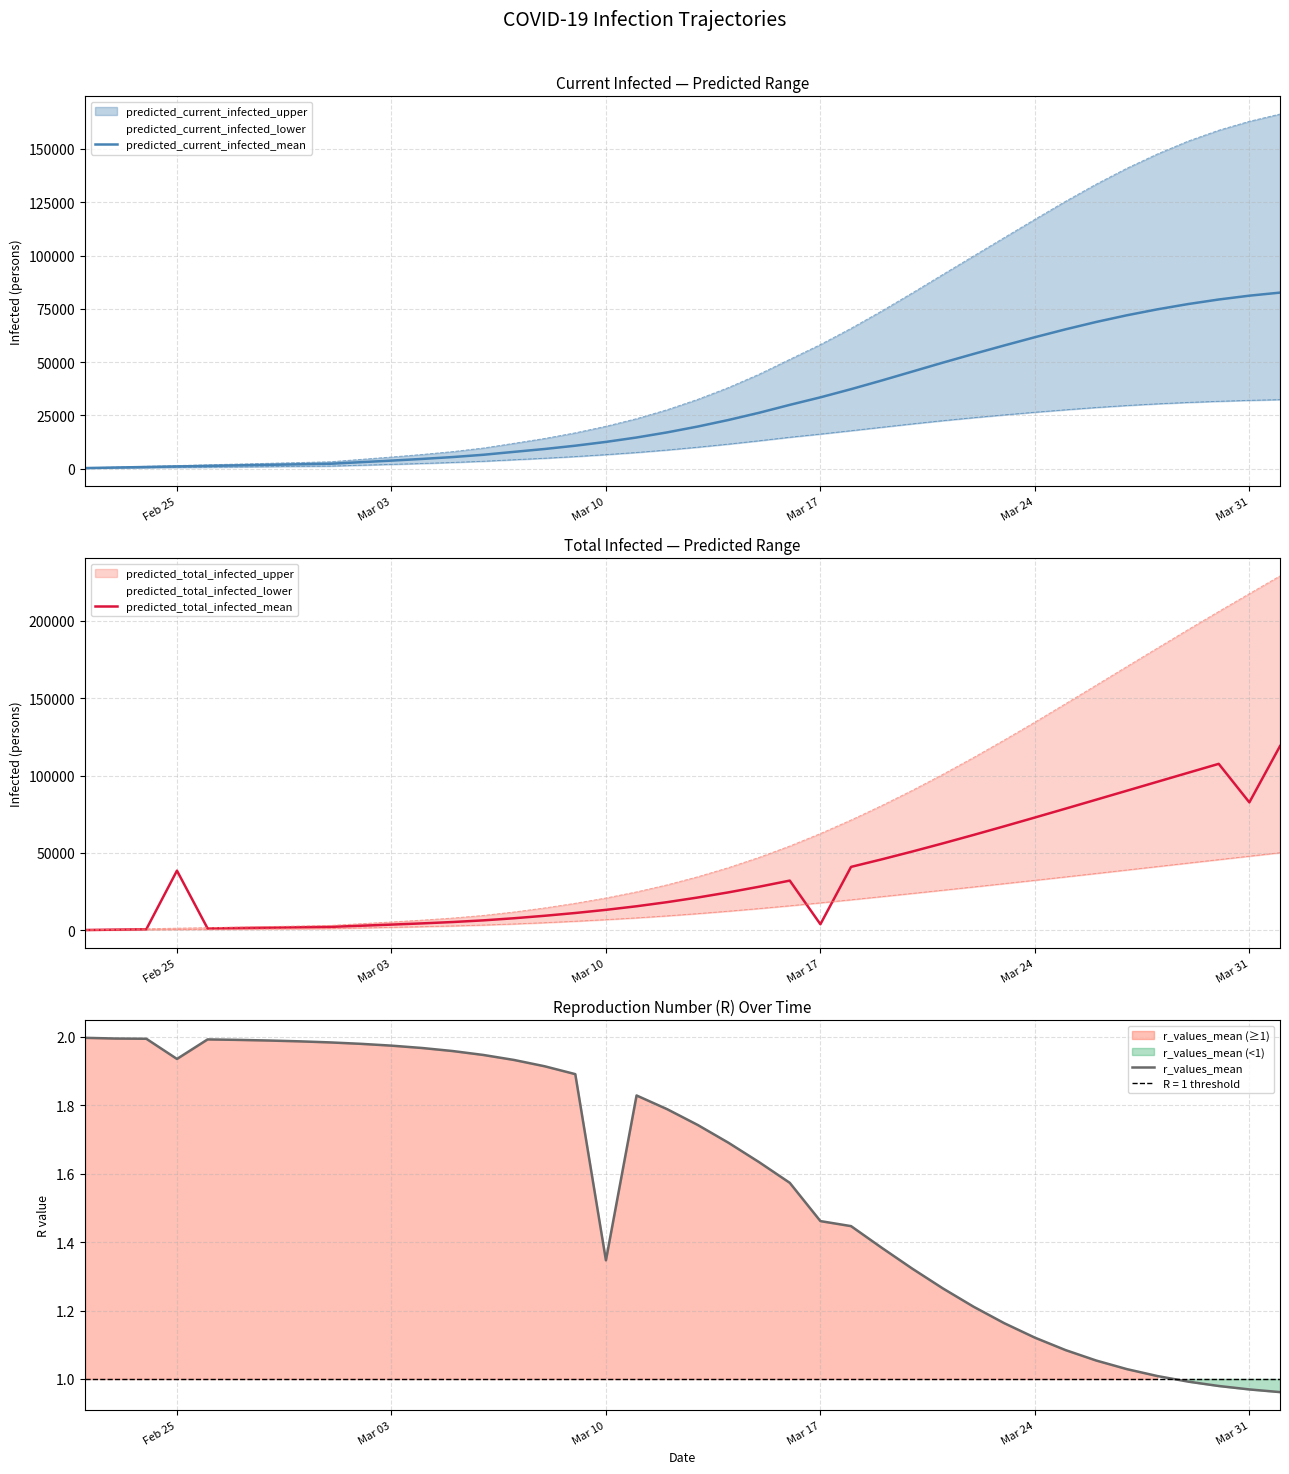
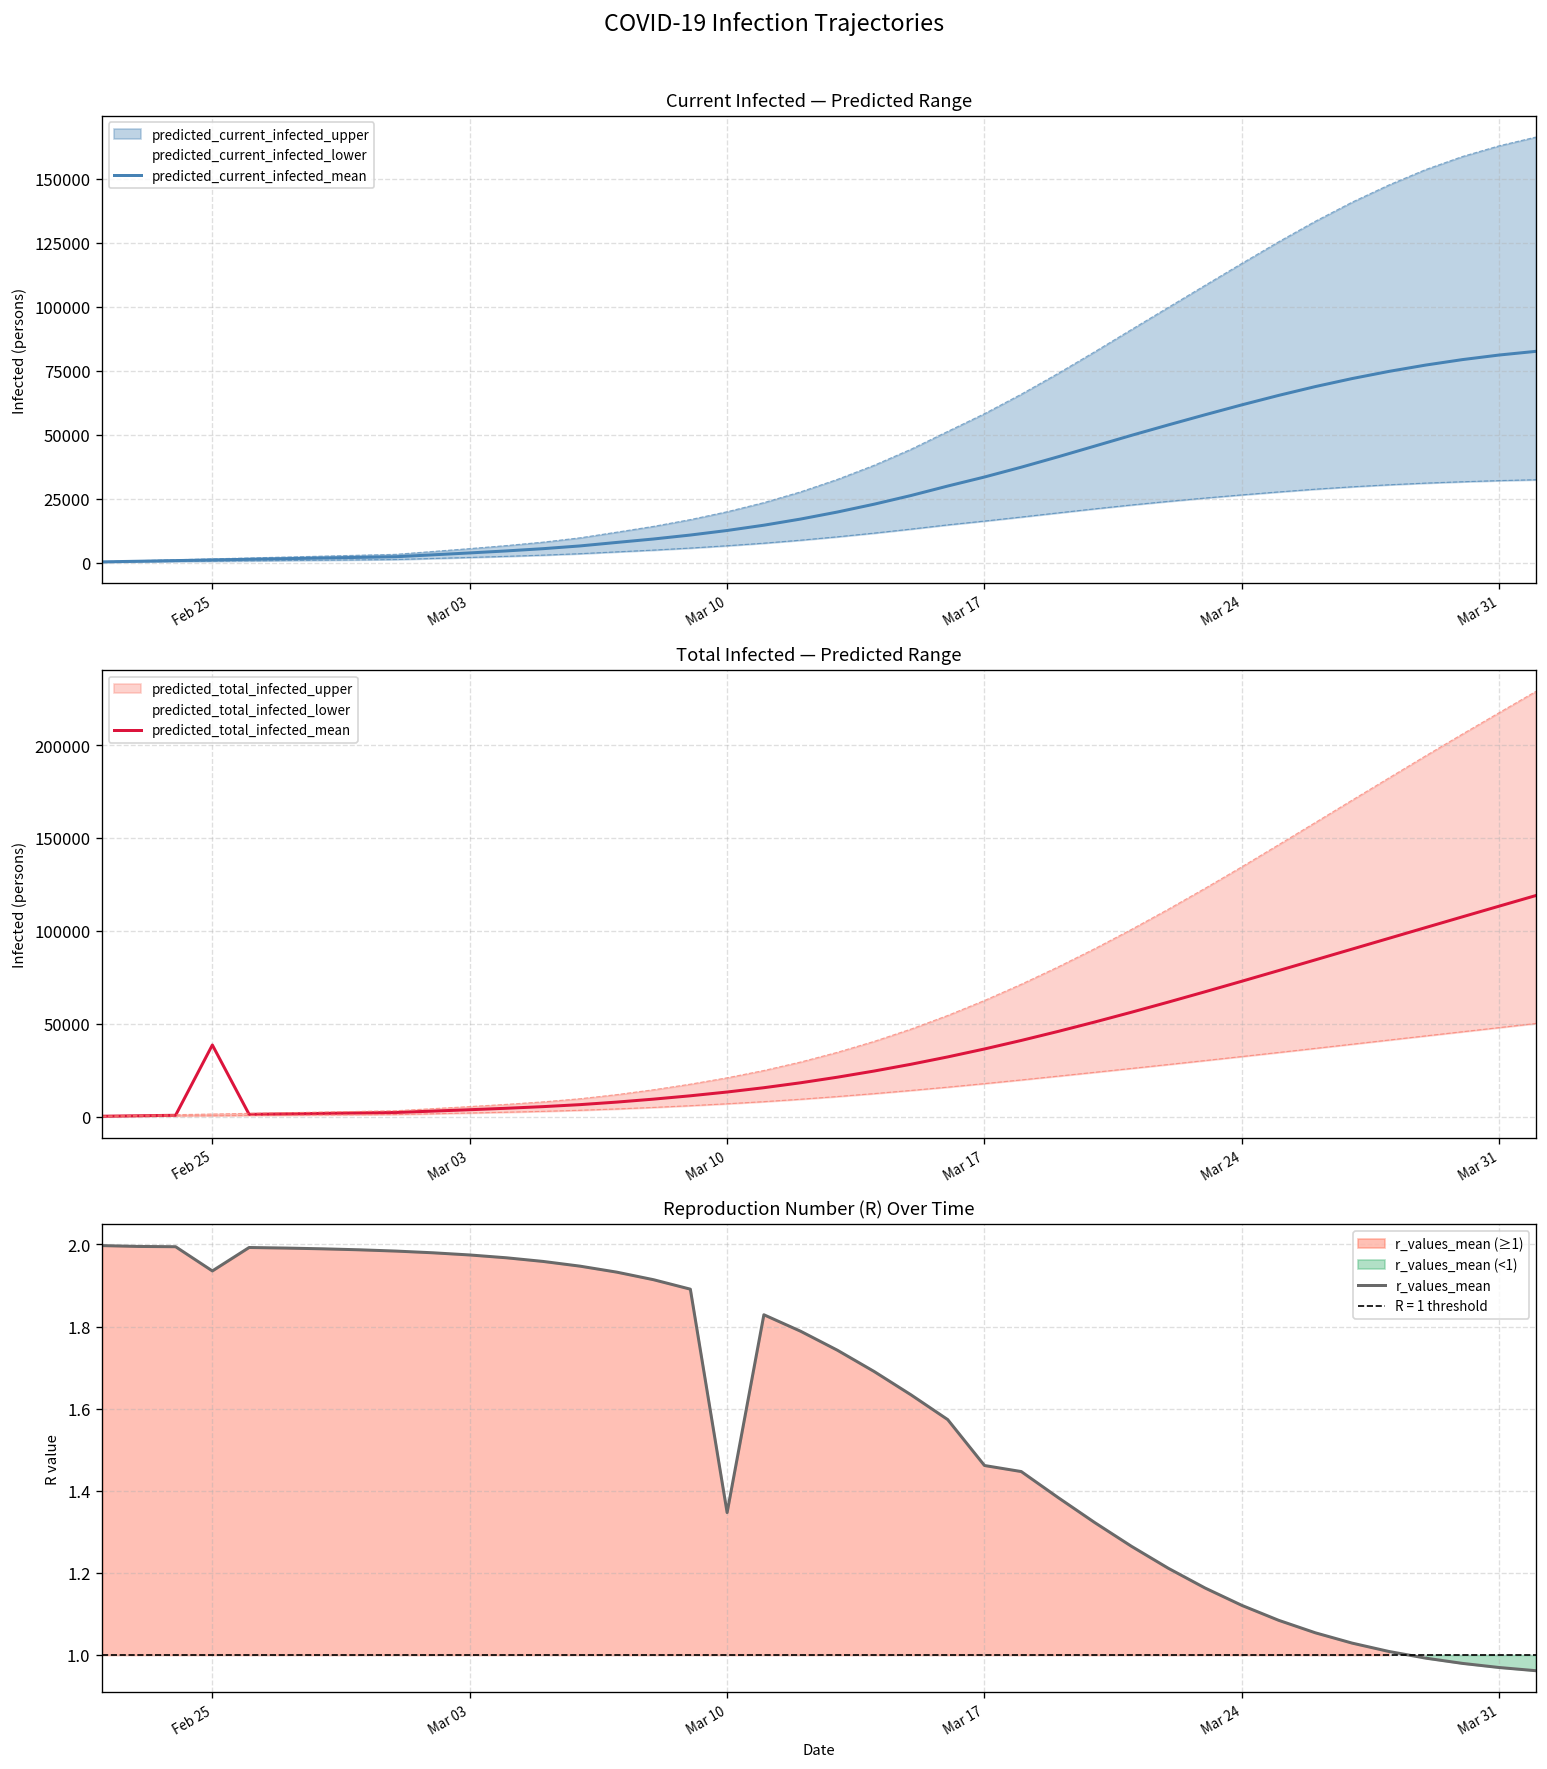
  {
    "Total Infected — Predicted Range": {
      "predicted_total_infected_mean": {
        "Feb 25": 39000,
        "Mar 03": 4000,
        "Mar 10": 13000,
-       "Mar 17": 4000,
+       "Mar 17": 36000,
        "Mar 24": 73000,
-       "Mar 31": 83000
+       "Mar 31": 113000
      }
    },
    "Reproduction Number (R) Over Time": {
      "r_values_mean": {
        "Mar 31": 0.97
      }
    }
  }
